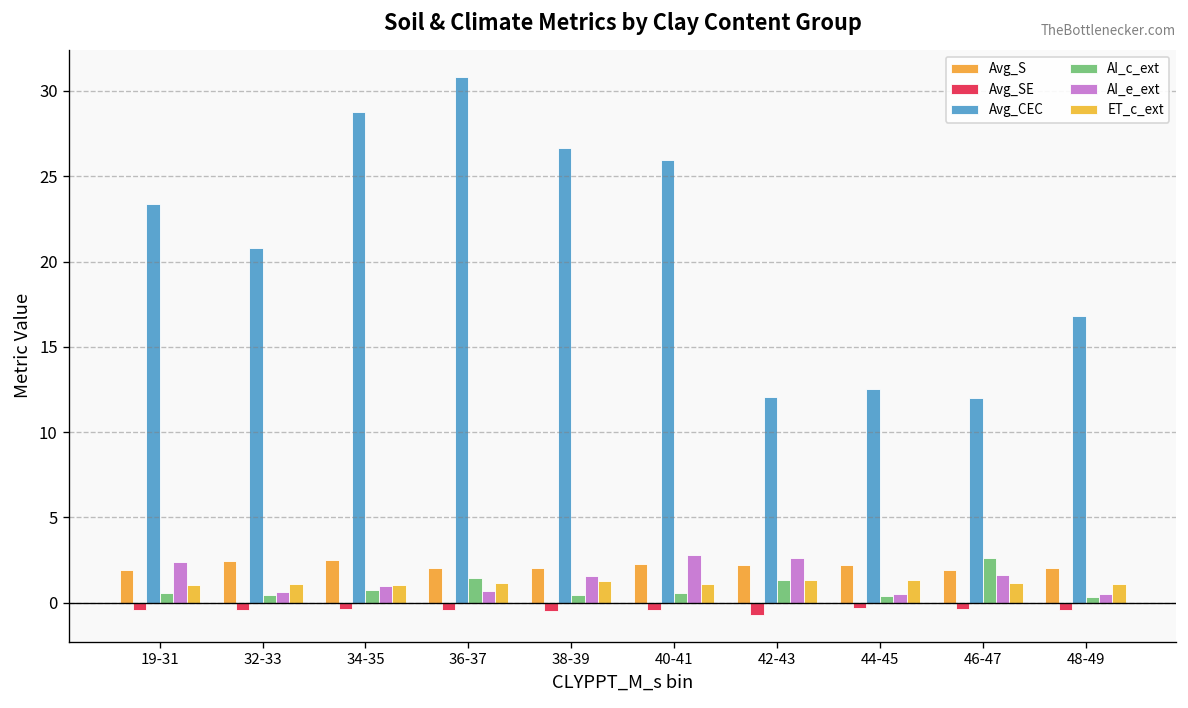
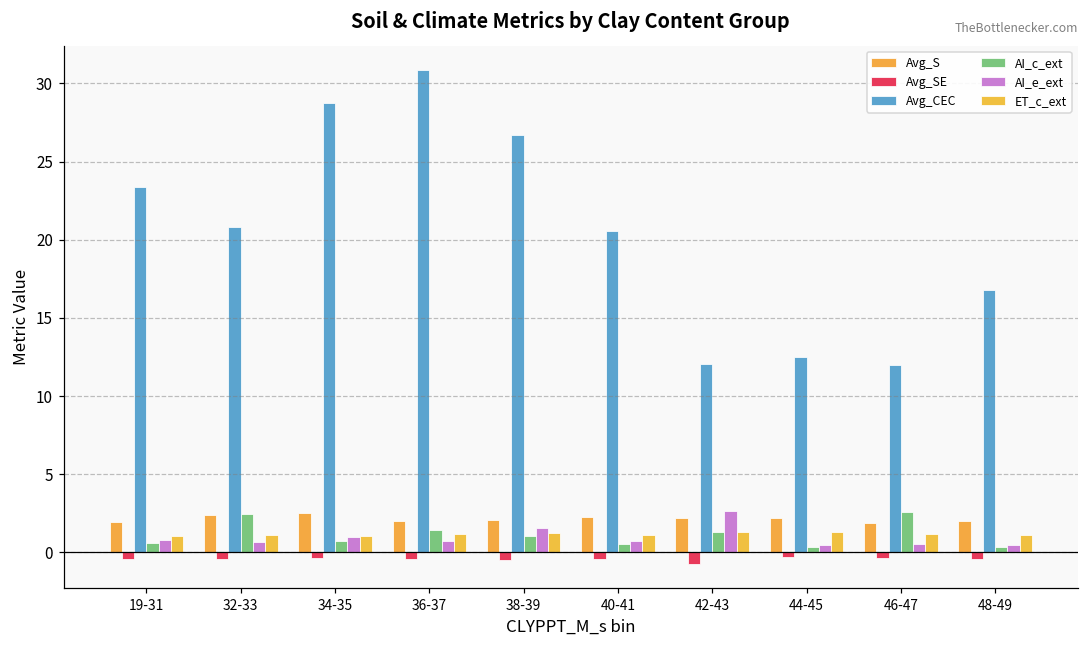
  {
    "Avg_SE": {
      "19-31": -0.4,
      "32-33": -0.5,
      "34-35": -0.4,
      "36-37": -0.4,
      "38-39": -0.5,
      "40-41": -0.4,
      "42-43": -0.7,
      "44-45": -0.3,
      "46-47": -0.4,
      "48-49": -0.4
    },
    "Avg_CEC": {
      "19-31": 23.4,
      "32-33": 20.8,
      "34-35": 28.8,
      "36-37": 30.8,
      "38-39": 26.7,
-     "40-41": 26.0,
+     "40-41": 20.6,
      "42-43": 12.1,
      "44-45": 12.5,
      "46-47": 12.0,
      "48-49": 16.8
    },
    "AI_c_ext": {
      "19-31": 0.6,
-     "32-33": 0.4,
+     "32-33": 2.5,
      "34-35": 0.7,
      "36-37": 1.4,
-     "38-39": 0.5,
+     "38-39": 1.1,
      "40-41": 0.5,
      "42-43": 1.3,
      "44-45": 0.4,
      "46-47": 2.6,
      "48-49": 0.3
    },
    "AI_e_ext": {
-     "19-31": 2.4,
+     "19-31": 0.8,
      "32-33": 0.6,
      "34-35": 1.0,
      "36-37": 0.7,
      "38-39": 1.5,
-     "40-41": 2.8,
+     "40-41": 0.7,
      "42-43": 2.6,
      "44-45": 0.5,
-     "46-47": 1.6,
+     "46-47": 0.5,
      "48-49": 0.5
    }
  }
